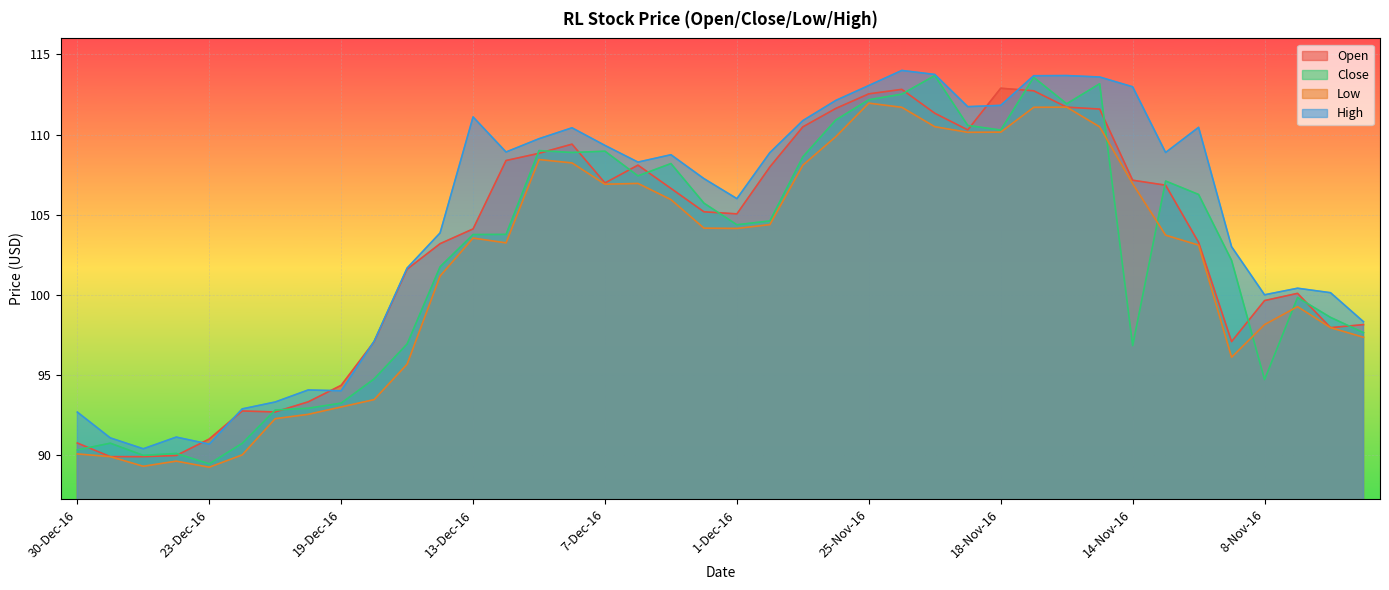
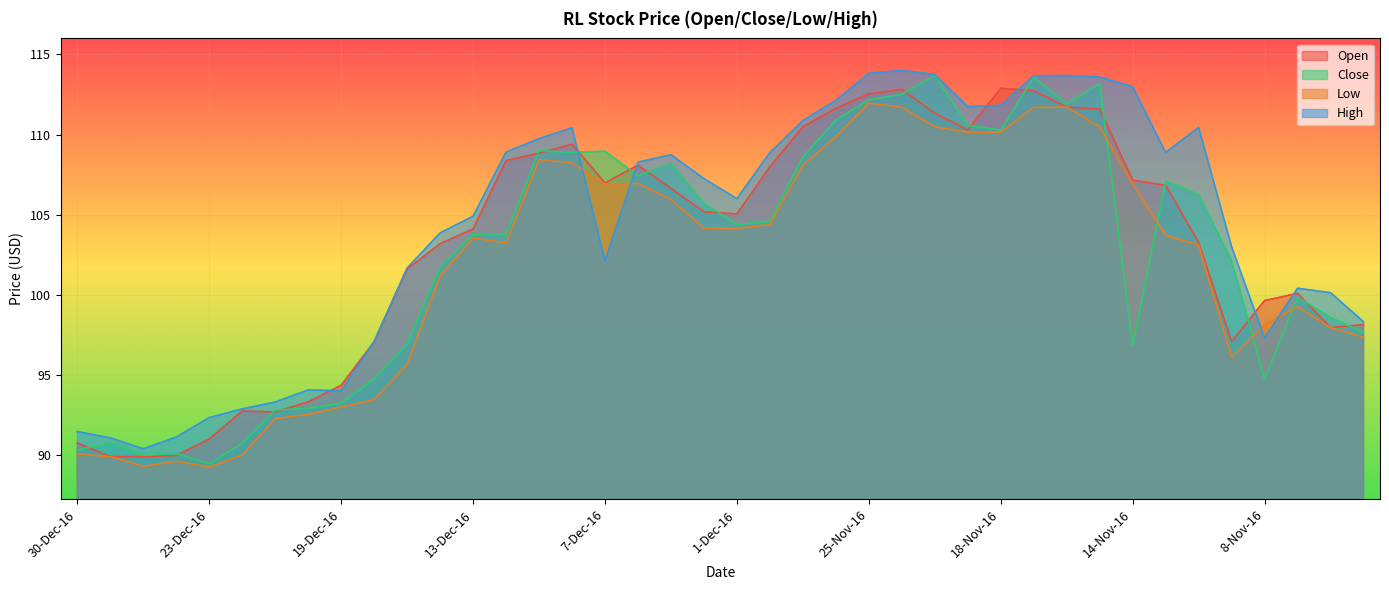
  {
    "Close": {
      "30-Dec-16": 90.3,
      "23-Dec-16": 89.5,
      "19-Dec-16": 93.2,
      "13-Dec-16": 103.8,
      "7-Dec-16": 109.0,
      "1-Dec-16": 104.4,
      "25-Nov-16": 112.2,
      "14-Nov-16": 96.8,
      "8-Nov-16": 94.7
    },
    "High": {
-     "30-Dec-16": 92.7,
-     "23-Dec-16": 90.7,
+     "30-Dec-16": 91.5,
+     "23-Dec-16": 92.3,
      "19-Dec-16": 94.0,
-     "13-Dec-16": 111.1,
-     "7-Dec-16": 109.3,
+     "13-Dec-16": 104.9,
+     "7-Dec-16": 102.1,
      "1-Dec-16": 106.0,
-     "25-Nov-16": 113.1,
+     "25-Nov-16": 113.8,
      "18-Nov-16": 111.8,
      "14-Nov-16": 113.0,
-     "8-Nov-16": 100.0
+     "8-Nov-16": 97.3
    }
  }
